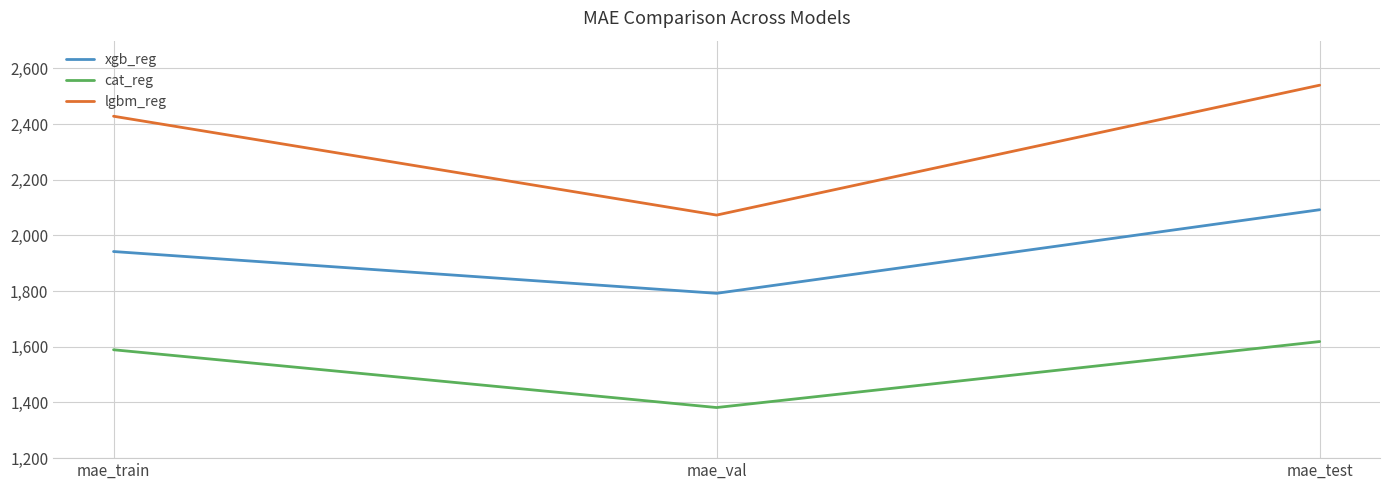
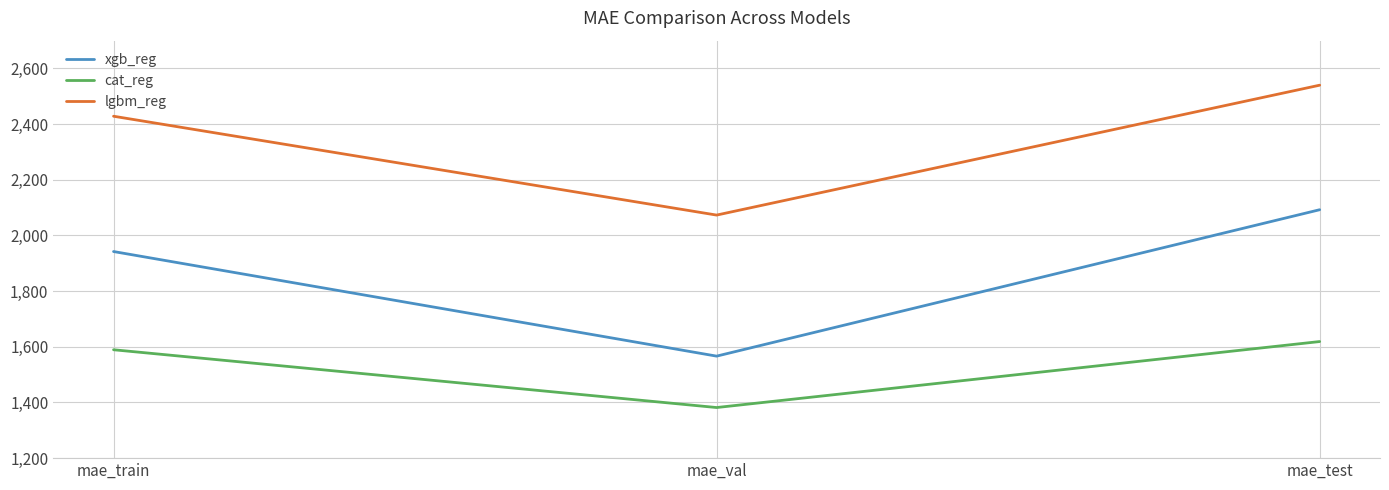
  {
    "xgb_reg": {
      "mae_train": "1,940",
-     "mae_val": "1,790",
+     "mae_val": "1,570",
      "mae_test": "2,090"
    },
    "cat_reg": {
      "mae_train": "1,590",
      "mae_val": "1,380",
      "mae_test": "1,620"
    },
    "lgbm_reg": {
      "mae_train": "2,430",
      "mae_val": "2,070",
      "mae_test": "2,540"
    }
  }
